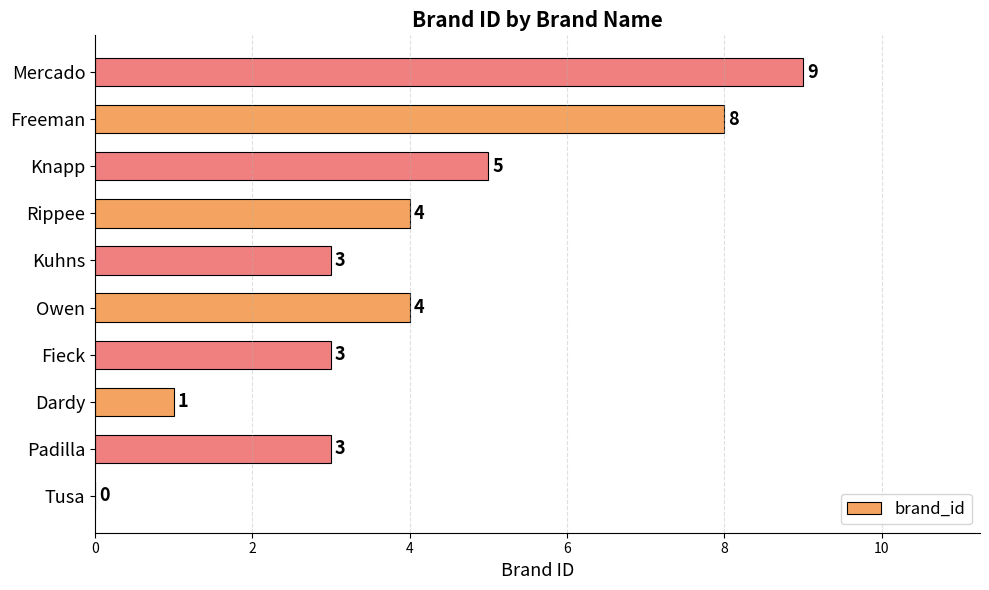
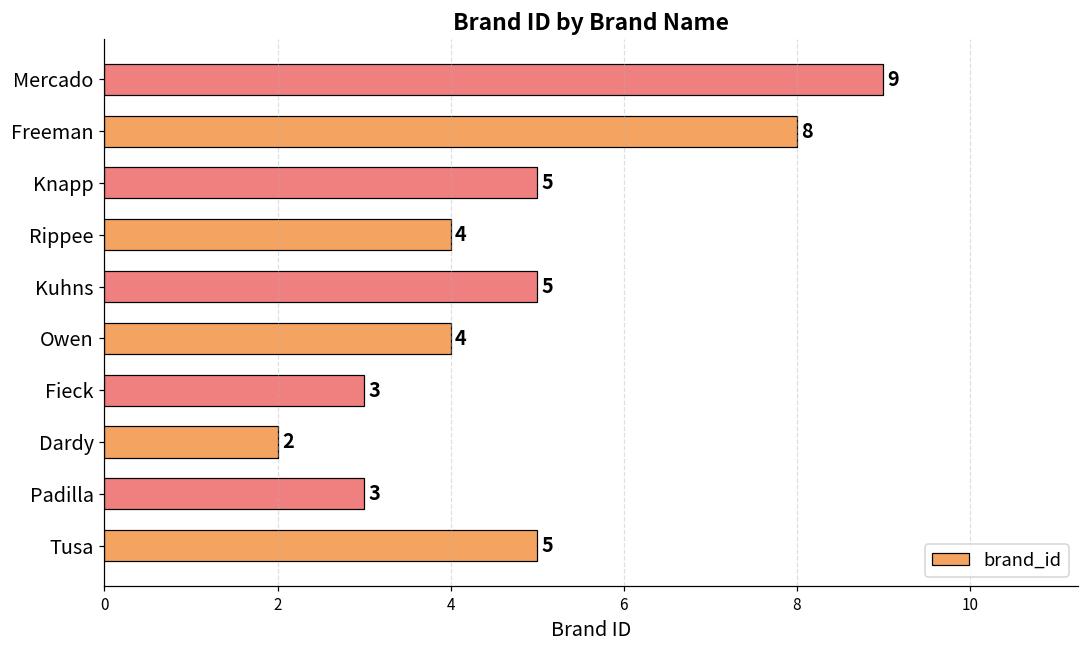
  {
    "Mercado": 9,
    "Freeman": 8,
    "Knapp": 5,
    "Rippee": 4,
-   "Kuhns": 3,
+   "Kuhns": 5,
    "Owen": 4,
    "Fieck": 3,
-   "Dardy": 1,
+   "Dardy": 2,
    "Padilla": 3,
-   "Tusa": 0
+   "Tusa": 5
  }
